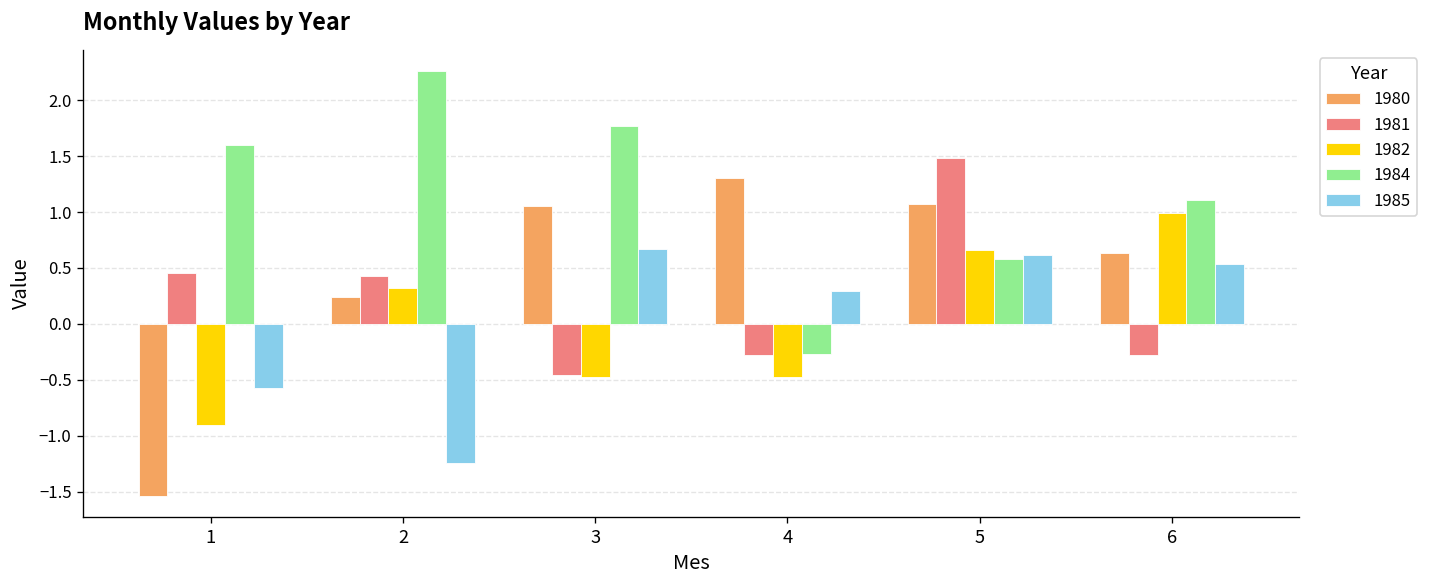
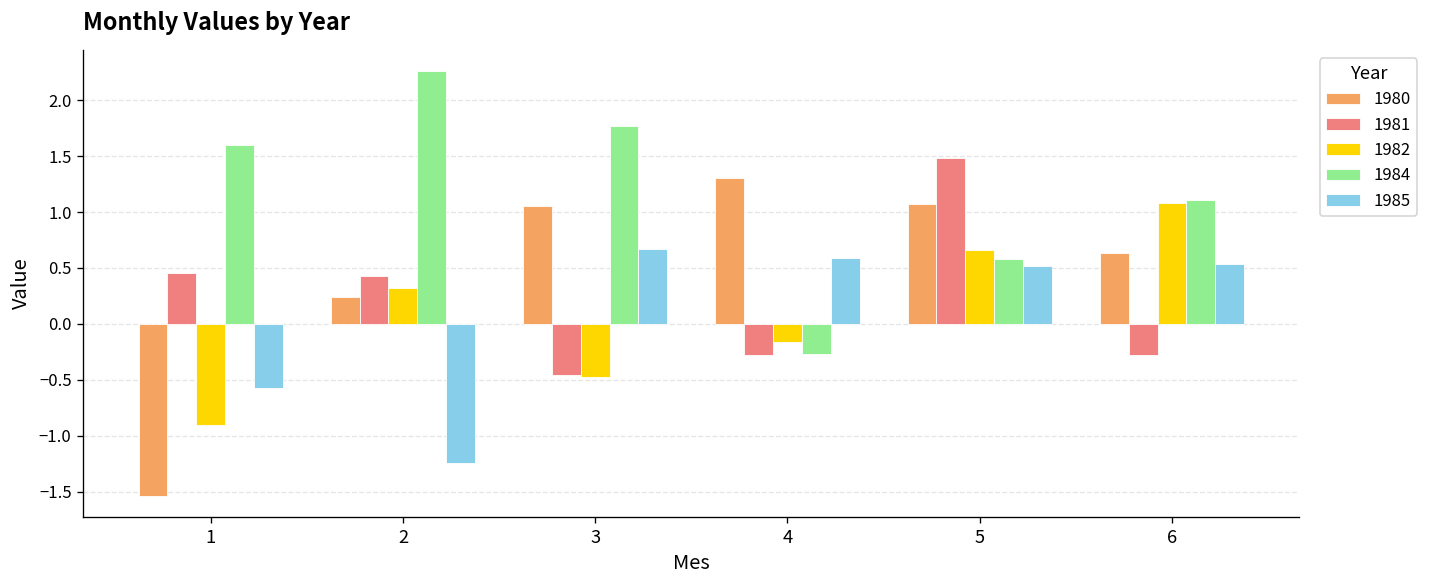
  {
    "1982": {
      "1": -0.9,
      "2": 0.3,
      "3": -0.5,
-     "4": -0.5,
+     "4": -0.2,
      "5": 0.7,
-     "6": 1.0
+     "6": 1.1
    },
    "1984": {
      "1": 1.6,
      "2": 2.3,
      "3": 1.8,
      "4": -0.3,
      "5": 0.6,
      "6": 1.1
    },
    "1985": {
      "1": -0.6,
      "2": -1.2,
      "3": 0.7,
-     "4": 0.3,
-     "5": 0.6,
+     "4": 0.6,
+     "5": 0.5,
      "6": 0.5
    }
  }
